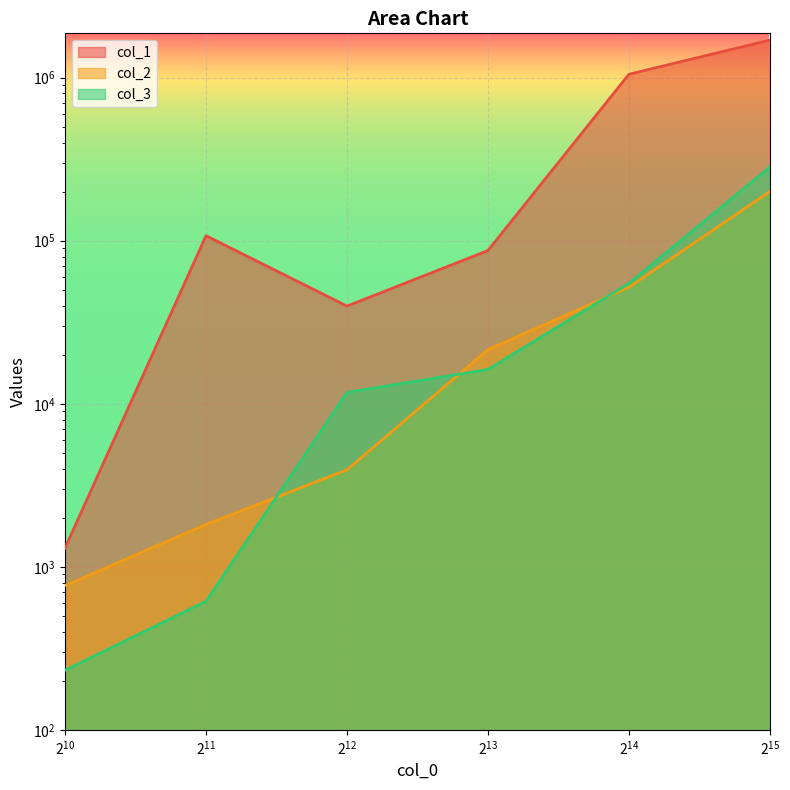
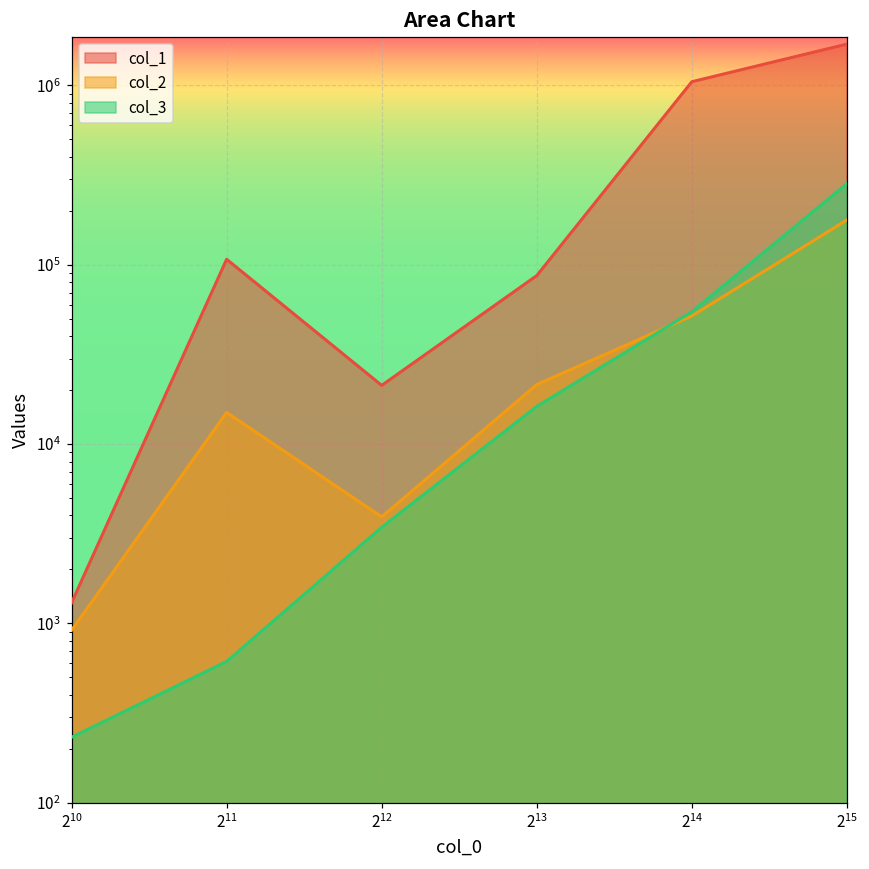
  {
    "col_1": {
      "2^10": 1300,
      "2^11": 110000,
-     "2^12": 40000,
+     "2^12": 21000,
      "2^13": 90000,
      "2^14": 1000000,
      "2^15": 1700000
    },
    "col_2": {
-     "2^10": 800,
-     "2^11": 1800,
+     "2^10": 900,
+     "2^11": 15000,
      "2^12": 3900,
      "2^13": 21000,
      "2^14": 52000,
-     "2^15": 200000
+     "2^15": 180000
    },
    "col_3": {
      "2^10": 230,
      "2^11": 610,
-     "2^12": 12000,
+     "2^12": 3400,
      "2^13": 16000,
      "2^14": 55000,
      "2^15": 280000
    }
  }
